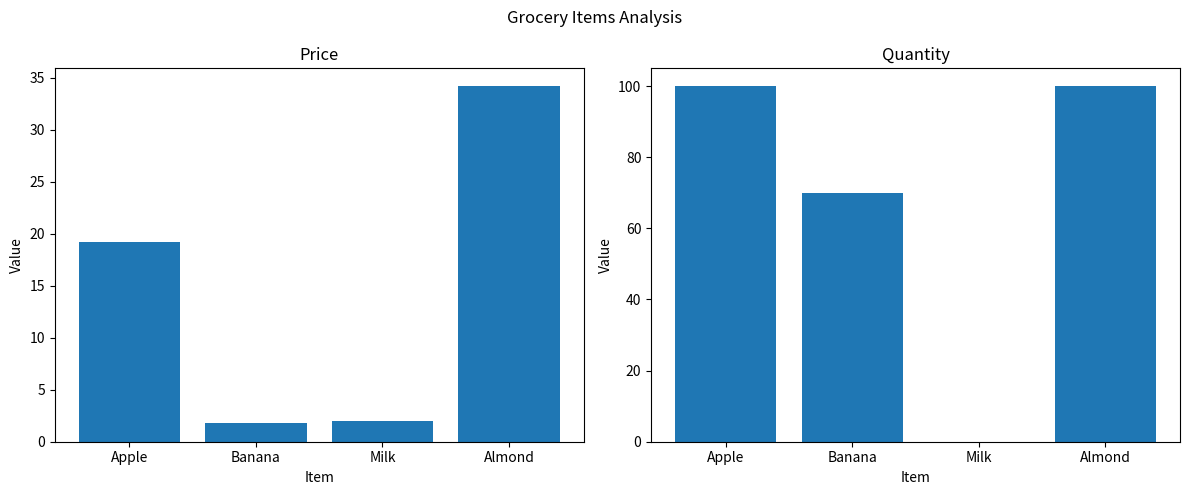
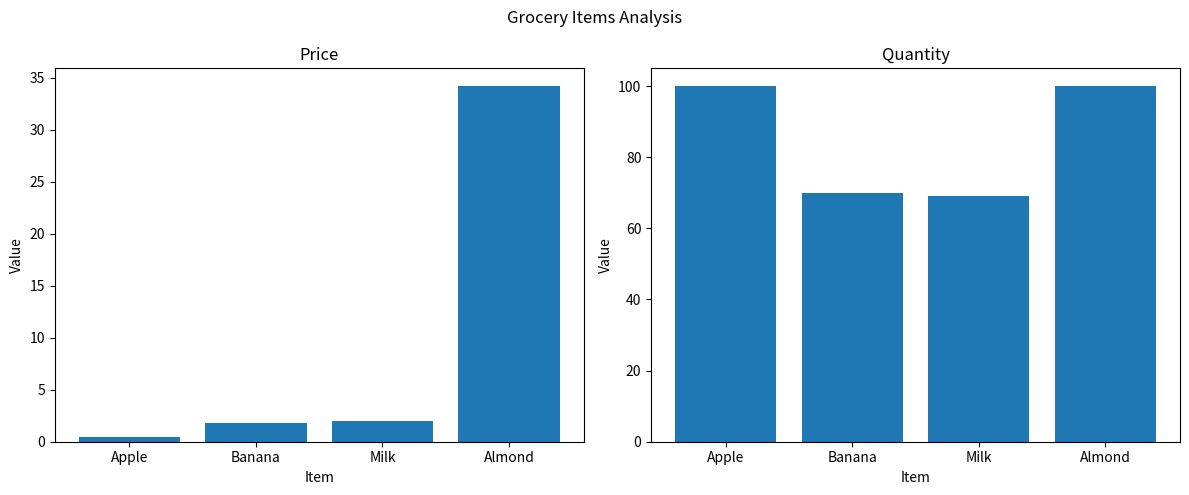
  {
    "Price": {
-     "Apple": 19.2,
+     "Apple": 0.5,
      "Banana": 1.8,
      "Milk": 2.0,
      "Almond": 34.2
    },
    "Quantity": {
      "Apple": 100,
      "Banana": 70,
-     "Milk": 0,
+     "Milk": 69,
      "Almond": 100
    }
  }
